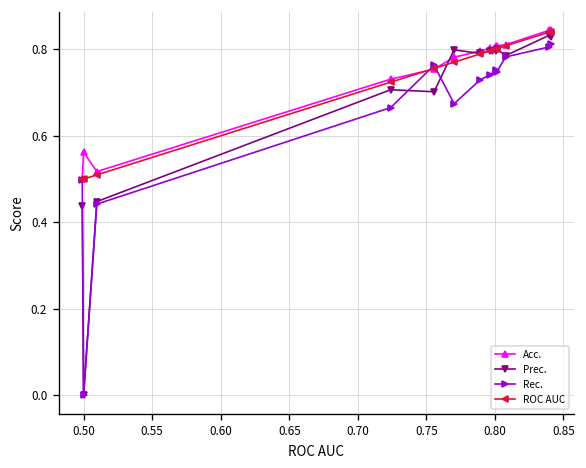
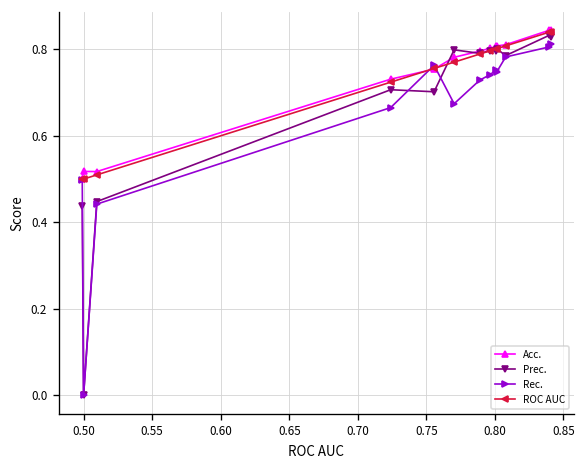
  {
    "Acc.": {
-     "0.50": 0.56
+     "0.50": 0.52
    }
  }
